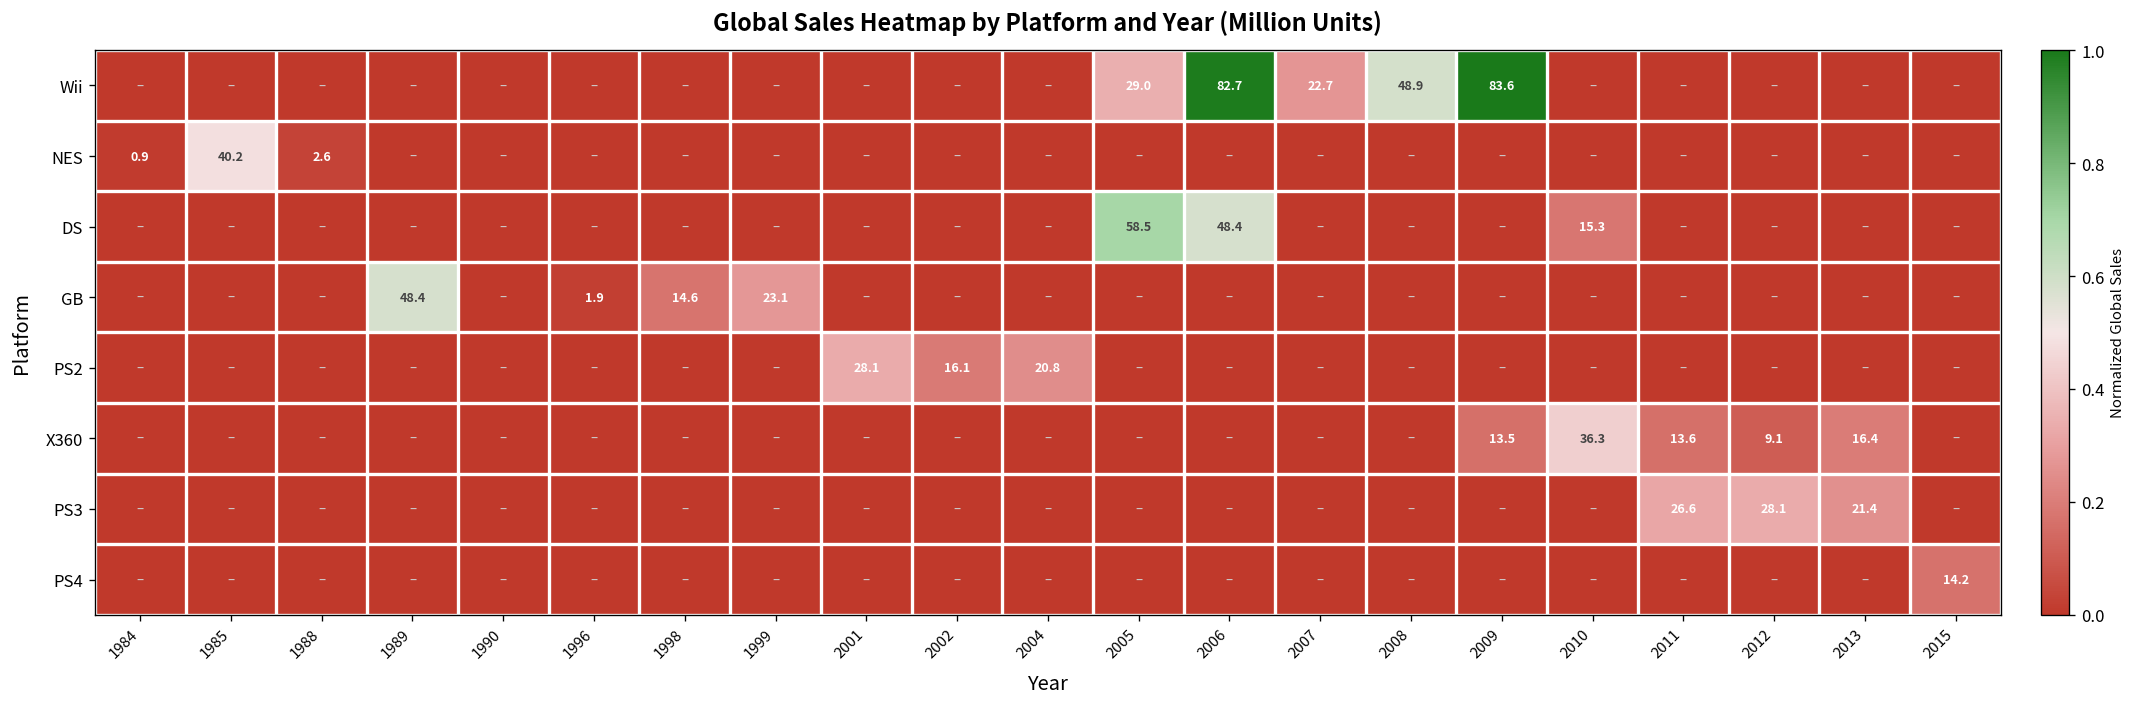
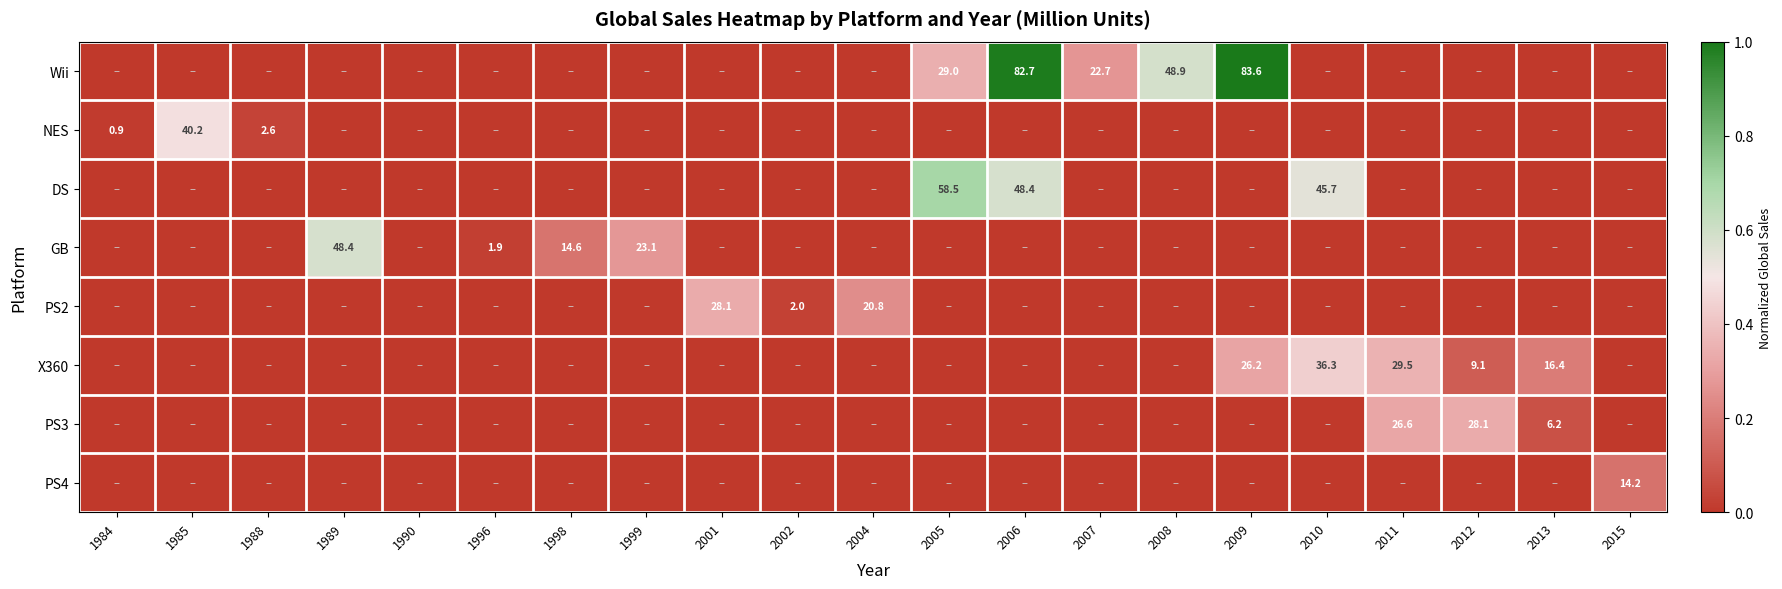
  {
    "Wii": {
      "2005": 29.0,
      "2006": 82.7,
      "2007": 22.7,
      "2008": 48.9,
      "2009": 83.6
    },
    "NES": {
      "1984": 0.9,
      "1985": 40.2,
      "1988": 2.6
    },
    "DS": {
      "2005": 58.5,
      "2006": 48.4,
-     "2010": 15.3
+     "2010": 45.7
    },
    "GB": {
      "1989": 48.4,
      "1996": 1.9,
      "1998": 14.6,
      "1999": 23.1
    },
    "PS2": {
      "2001": 28.1,
-     "2002": 16.1,
+     "2002": 2.0,
      "2004": 20.8
    },
    "X360": {
-     "2009": 13.5,
+     "2009": 26.2,
      "2010": 36.3,
-     "2011": 13.6,
+     "2011": 29.5,
      "2012": 9.1,
      "2013": 16.4
    },
    "PS3": {
      "2011": 26.6,
      "2012": 28.1,
-     "2013": 21.4
+     "2013": 6.2
    },
    "PS4": {
      "2015": 14.2
    }
  }
